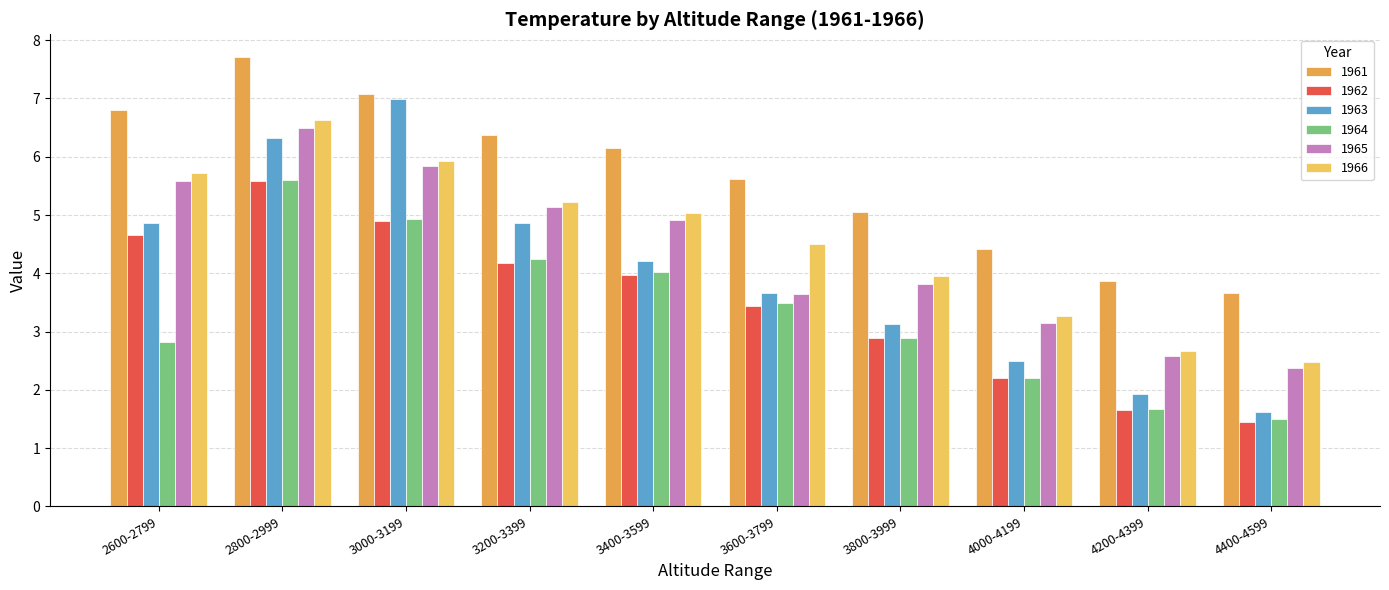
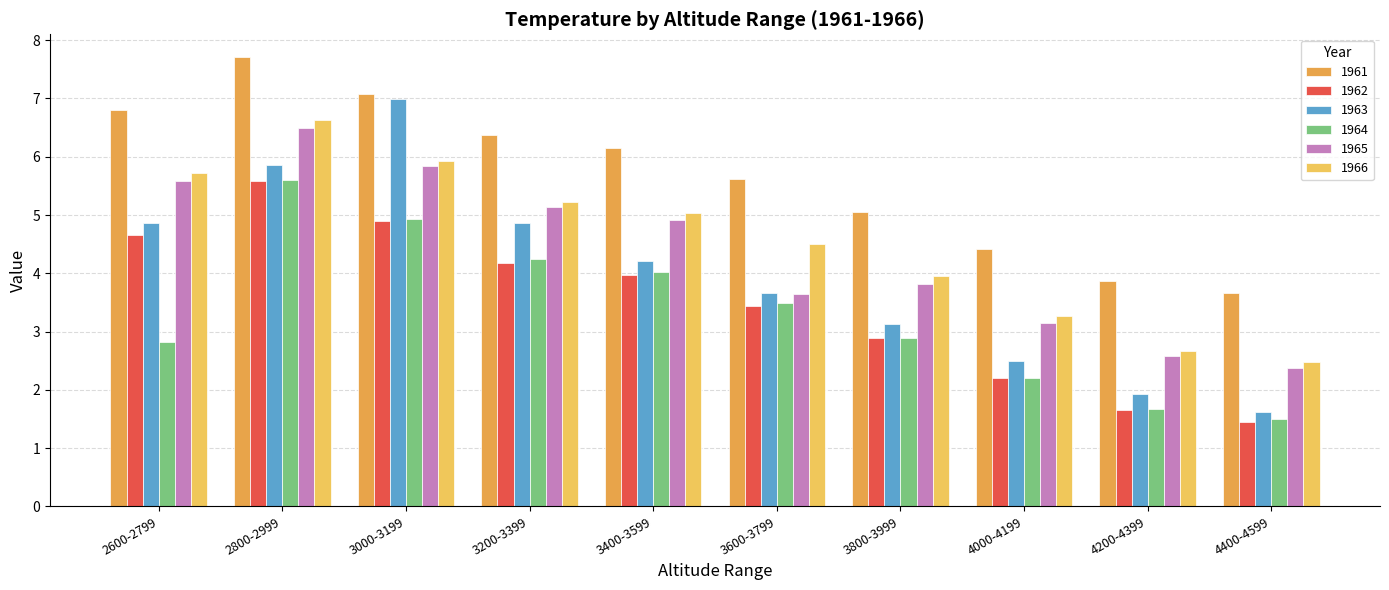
  {
    "1962": {
      "2600-2799": 4.7,
      "2800-2999": 5.6,
      "3000-3199": 4.9,
      "3200-3399": 4.2,
      "3400-3599": 4.0,
      "3600-3799": 3.4,
      "3800-3999": 2.9,
      "4000-4199": 2.2,
      "4200-4399": 1.6,
      "4400-4599": 1.4
    },
    "1963": {
      "2600-2799": 4.9,
-     "2800-2999": 6.3,
+     "2800-2999": 5.9,
      "3000-3199": 7.0,
      "3200-3399": 4.9,
      "3400-3599": 4.2,
      "3600-3799": 3.7,
      "3800-3999": 3.1,
      "4000-4199": 2.5,
      "4200-4399": 1.9,
      "4400-4599": 1.6
    },
    "1964": {
      "2600-2799": 2.8,
      "2800-2999": 5.6,
      "3000-3199": 4.9,
      "3200-3399": 4.2,
      "3400-3599": 4.0,
      "3600-3799": 3.5,
      "3800-3999": 2.9,
      "4000-4199": 2.2,
      "4200-4399": 1.7,
      "4400-4599": 1.5
    },
    "1965": {
      "2600-2799": 5.6,
      "2800-2999": 6.5,
      "3000-3199": 5.8,
      "3200-3399": 5.1,
      "3400-3599": 4.9,
      "3600-3799": 3.6,
      "3800-3999": 3.8,
      "4000-4199": 3.1,
      "4200-4399": 2.6,
      "4400-4599": 2.4
    }
  }
